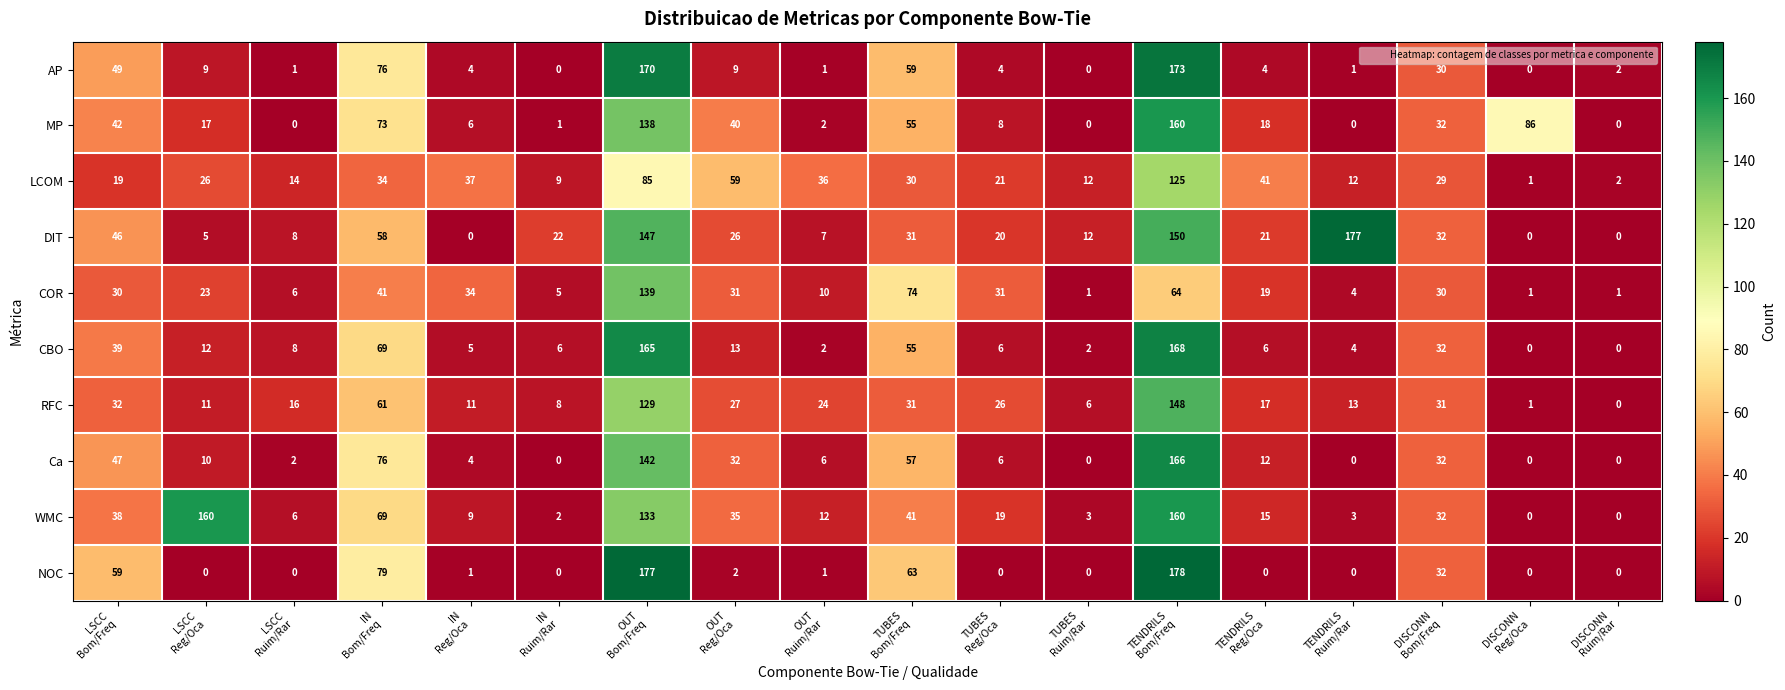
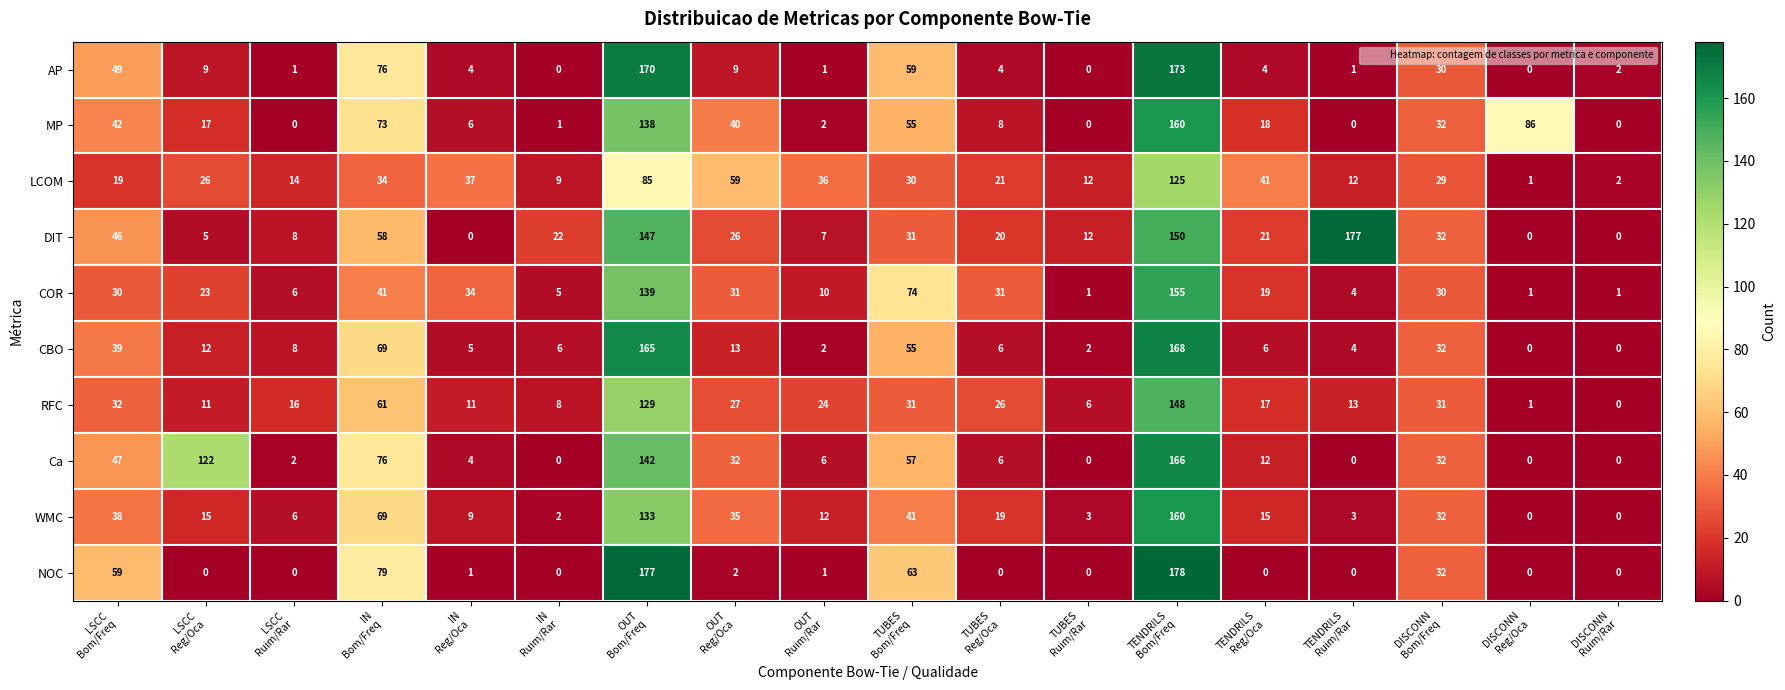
  {
    "AP": {
      "LSCC Bom/Freq": 49,
      "LSCC Reg/Oca": 9,
      "LSCC Ruim/Rar": 1,
      "IN Bom/Freq": 76,
      "IN Reg/Oca": 4,
      "IN Ruim/Rar": 0,
      "OUT Bom/Freq": 170,
      "OUT Reg/Oca": 9,
      "OUT Ruim/Rar": 1,
      "TUBES Bom/Freq": 59,
      "TUBES Reg/Oca": 4,
      "TUBES Ruim/Rar": 0,
      "TENDRILS Bom/Freq": 173,
      "TENDRILS Reg/Oca": 4,
      "TENDRILS Ruim/Rar": 1,
      "DISCONN Bom/Freq": 30,
      "DISCONN Reg/Oca": 0,
      "DISCONN Ruim/Rar": 2
    },
    "MP": {
      "LSCC Bom/Freq": 42,
      "LSCC Reg/Oca": 17,
      "LSCC Ruim/Rar": 0,
      "IN Bom/Freq": 73,
      "IN Reg/Oca": 6,
      "IN Ruim/Rar": 1,
      "OUT Bom/Freq": 138,
      "OUT Reg/Oca": 40,
      "OUT Ruim/Rar": 2,
      "TUBES Bom/Freq": 55,
      "TUBES Reg/Oca": 8,
      "TUBES Ruim/Rar": 0,
      "TENDRILS Bom/Freq": 160,
      "TENDRILS Reg/Oca": 18,
      "TENDRILS Ruim/Rar": 0,
      "DISCONN Bom/Freq": 32,
      "DISCONN Reg/Oca": 86,
      "DISCONN Ruim/Rar": 0
    },
    "LCOM": {
      "LSCC Bom/Freq": 19,
      "LSCC Reg/Oca": 26,
      "LSCC Ruim/Rar": 14,
      "IN Bom/Freq": 34,
      "IN Reg/Oca": 37,
      "IN Ruim/Rar": 9,
      "OUT Bom/Freq": 85,
      "OUT Reg/Oca": 59,
      "OUT Ruim/Rar": 36,
      "TUBES Bom/Freq": 30,
      "TUBES Reg/Oca": 21,
      "TUBES Ruim/Rar": 12,
      "TENDRILS Bom/Freq": 125,
      "TENDRILS Reg/Oca": 41,
      "TENDRILS Ruim/Rar": 12,
      "DISCONN Bom/Freq": 29,
      "DISCONN Reg/Oca": 1,
      "DISCONN Ruim/Rar": 2
    },
    "DIT": {
      "LSCC Bom/Freq": 46,
      "LSCC Reg/Oca": 5,
      "LSCC Ruim/Rar": 8,
      "IN Bom/Freq": 58,
      "IN Reg/Oca": 0,
      "IN Ruim/Rar": 22,
      "OUT Bom/Freq": 147,
      "OUT Reg/Oca": 26,
      "OUT Ruim/Rar": 7,
      "TUBES Bom/Freq": 31,
      "TUBES Reg/Oca": 20,
      "TUBES Ruim/Rar": 12,
      "TENDRILS Bom/Freq": 150,
      "TENDRILS Reg/Oca": 21,
      "TENDRILS Ruim/Rar": 177,
      "DISCONN Bom/Freq": 32,
      "DISCONN Reg/Oca": 0,
      "DISCONN Ruim/Rar": 0
    },
    "COR": {
      "LSCC Bom/Freq": 30,
      "LSCC Reg/Oca": 23,
      "LSCC Ruim/Rar": 6,
      "IN Bom/Freq": 41,
      "IN Reg/Oca": 34,
      "IN Ruim/Rar": 5,
      "OUT Bom/Freq": 139,
      "OUT Reg/Oca": 31,
      "OUT Ruim/Rar": 10,
      "TUBES Bom/Freq": 74,
      "TUBES Reg/Oca": 31,
      "TUBES Ruim/Rar": 1,
-     "TENDRILS Bom/Freq": 64,
+     "TENDRILS Bom/Freq": 155,
      "TENDRILS Reg/Oca": 19,
      "TENDRILS Ruim/Rar": 4,
      "DISCONN Bom/Freq": 30,
      "DISCONN Reg/Oca": 1,
      "DISCONN Ruim/Rar": 1
    },
    "CBO": {
      "LSCC Bom/Freq": 39,
      "LSCC Reg/Oca": 12,
      "LSCC Ruim/Rar": 8,
      "IN Bom/Freq": 69,
      "IN Reg/Oca": 5,
      "IN Ruim/Rar": 6,
      "OUT Bom/Freq": 165,
      "OUT Reg/Oca": 13,
      "OUT Ruim/Rar": 2,
      "TUBES Bom/Freq": 55,
      "TUBES Reg/Oca": 6,
      "TUBES Ruim/Rar": 2,
      "TENDRILS Bom/Freq": 168,
      "TENDRILS Reg/Oca": 6,
      "TENDRILS Ruim/Rar": 4,
      "DISCONN Bom/Freq": 32,
      "DISCONN Reg/Oca": 0,
      "DISCONN Ruim/Rar": 0
    },
    "RFC": {
      "LSCC Bom/Freq": 32,
      "LSCC Reg/Oca": 11,
      "LSCC Ruim/Rar": 16,
      "IN Bom/Freq": 61,
      "IN Reg/Oca": 11,
      "IN Ruim/Rar": 8,
      "OUT Bom/Freq": 129,
      "OUT Reg/Oca": 27,
      "OUT Ruim/Rar": 24,
      "TUBES Bom/Freq": 31,
      "TUBES Reg/Oca": 26,
      "TUBES Ruim/Rar": 6,
      "TENDRILS Bom/Freq": 148,
      "TENDRILS Reg/Oca": 17,
      "TENDRILS Ruim/Rar": 13,
      "DISCONN Bom/Freq": 31,
      "DISCONN Reg/Oca": 1,
      "DISCONN Ruim/Rar": 0
    },
    "Ca": {
      "LSCC Bom/Freq": 47,
-     "LSCC Reg/Oca": 10,
+     "LSCC Reg/Oca": 122,
      "LSCC Ruim/Rar": 2,
      "IN Bom/Freq": 76,
      "IN Reg/Oca": 4,
      "IN Ruim/Rar": 0,
      "OUT Bom/Freq": 142,
      "OUT Reg/Oca": 32,
      "OUT Ruim/Rar": 6,
      "TUBES Bom/Freq": 57,
      "TUBES Reg/Oca": 6,
      "TUBES Ruim/Rar": 0,
      "TENDRILS Bom/Freq": 166,
      "TENDRILS Reg/Oca": 12,
      "TENDRILS Ruim/Rar": 0,
      "DISCONN Bom/Freq": 32,
      "DISCONN Reg/Oca": 0,
      "DISCONN Ruim/Rar": 0
    },
    "WMC": {
      "LSCC Bom/Freq": 38,
-     "LSCC Reg/Oca": 160,
+     "LSCC Reg/Oca": 15,
      "LSCC Ruim/Rar": 6,
      "IN Bom/Freq": 69,
      "IN Reg/Oca": 9,
      "IN Ruim/Rar": 2,
      "OUT Bom/Freq": 133,
      "OUT Reg/Oca": 35,
      "OUT Ruim/Rar": 12,
      "TUBES Bom/Freq": 41,
      "TUBES Reg/Oca": 19,
      "TUBES Ruim/Rar": 3,
      "TENDRILS Bom/Freq": 160,
      "TENDRILS Reg/Oca": 15,
      "TENDRILS Ruim/Rar": 3,
      "DISCONN Bom/Freq": 32,
      "DISCONN Reg/Oca": 0,
      "DISCONN Ruim/Rar": 0
    },
    "NOC": {
      "LSCC Bom/Freq": 59,
      "LSCC Reg/Oca": 0,
      "LSCC Ruim/Rar": 0,
      "IN Bom/Freq": 79,
      "IN Reg/Oca": 1,
      "IN Ruim/Rar": 0,
      "OUT Bom/Freq": 177,
      "OUT Reg/Oca": 2,
      "OUT Ruim/Rar": 1,
      "TUBES Bom/Freq": 63,
      "TUBES Reg/Oca": 0,
      "TUBES Ruim/Rar": 0,
      "TENDRILS Bom/Freq": 178,
      "TENDRILS Reg/Oca": 0,
      "TENDRILS Ruim/Rar": 0,
      "DISCONN Bom/Freq": 32,
      "DISCONN Reg/Oca": 0,
      "DISCONN Ruim/Rar": 0
    }
  }
